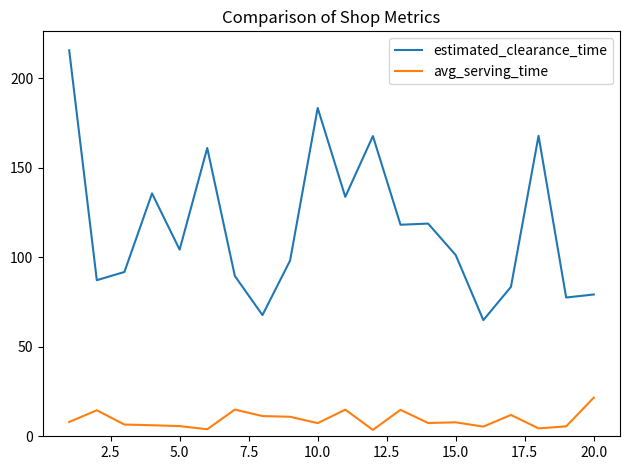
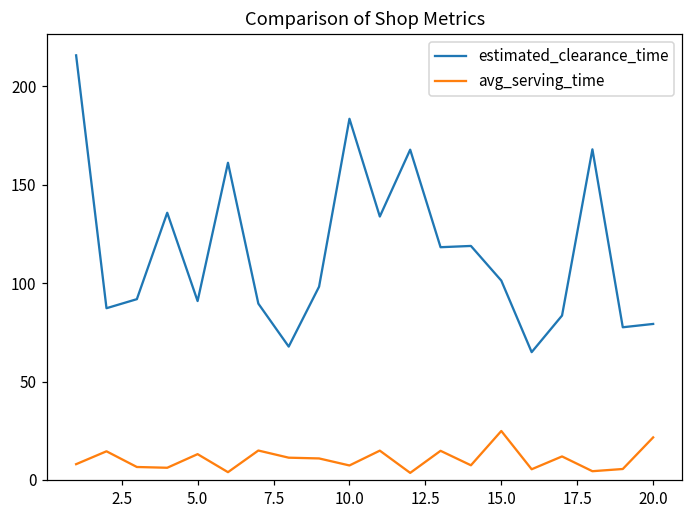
  {
    "estimated_clearance_time": {
-     "5.0": 104,
+     "5.0": 91,
      "10.0": 184,
      "15.0": 101,
      "20.0": 79
    },
    "avg_serving_time": {
-     "5.0": 6,
+     "5.0": 13,
      "10.0": 7,
-     "15.0": 8,
+     "15.0": 25,
      "20.0": 22
    }
  }
